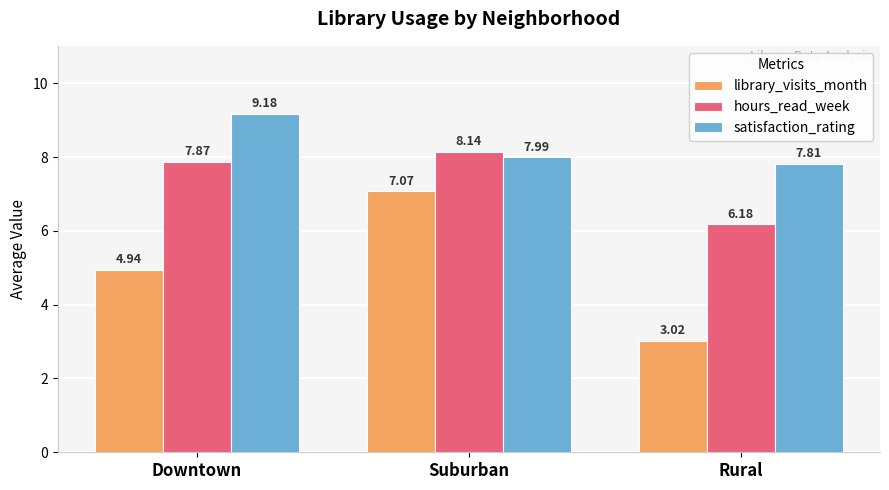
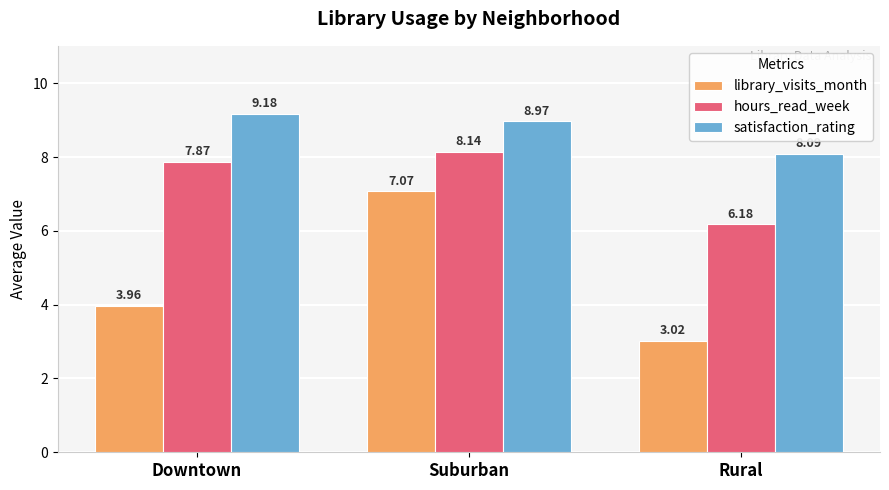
  {
    "library_visits_month": {
-     "Downtown": 4.94,
+     "Downtown": 3.96,
      "Suburban": 7.07,
      "Rural": 3.02
    },
    "hours_read_week": {
      "Downtown": 7.87,
      "Suburban": 8.14,
      "Rural": 6.18
    },
    "satisfaction_rating": {
      "Downtown": 9.18,
-     "Suburban": 7.99,
-     "Rural": 7.8
+     "Suburban": 8.97,
+     "Rural": 8.1
    }
  }
